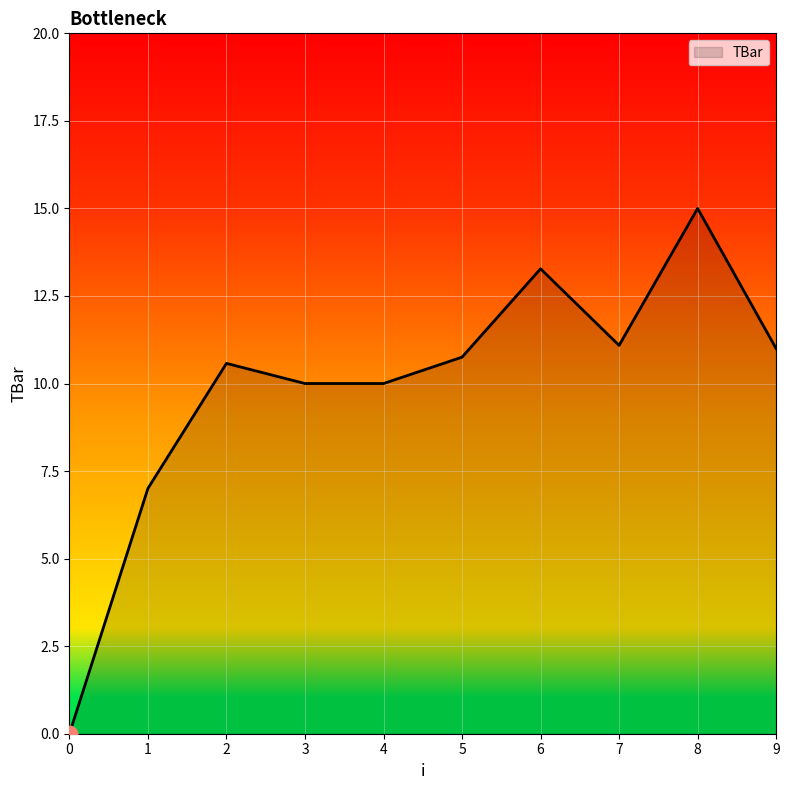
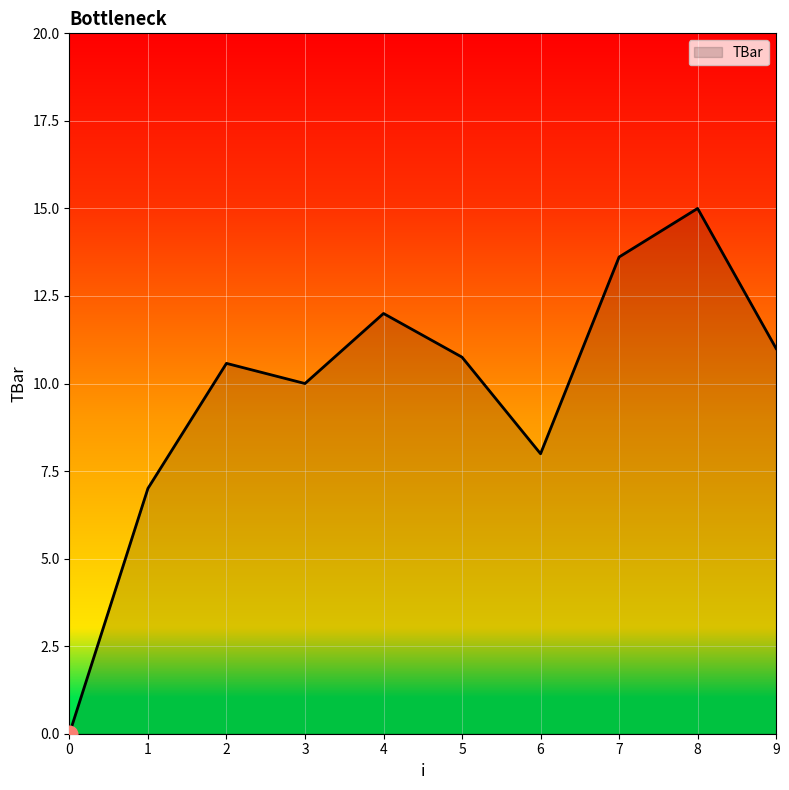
  {
    "TBar": {
      "1": 7.0,
      "2": 10.6,
      "3": 10.0,
-     "4": 10,
+     "4": 12,
      "5": 10.8,
-     "6": 13.3,
-     "7": 11.1,
+     "6": 8.0,
+     "7": 13.6,
      "8": 15.0,
      "9": 11.0
    }
  }
